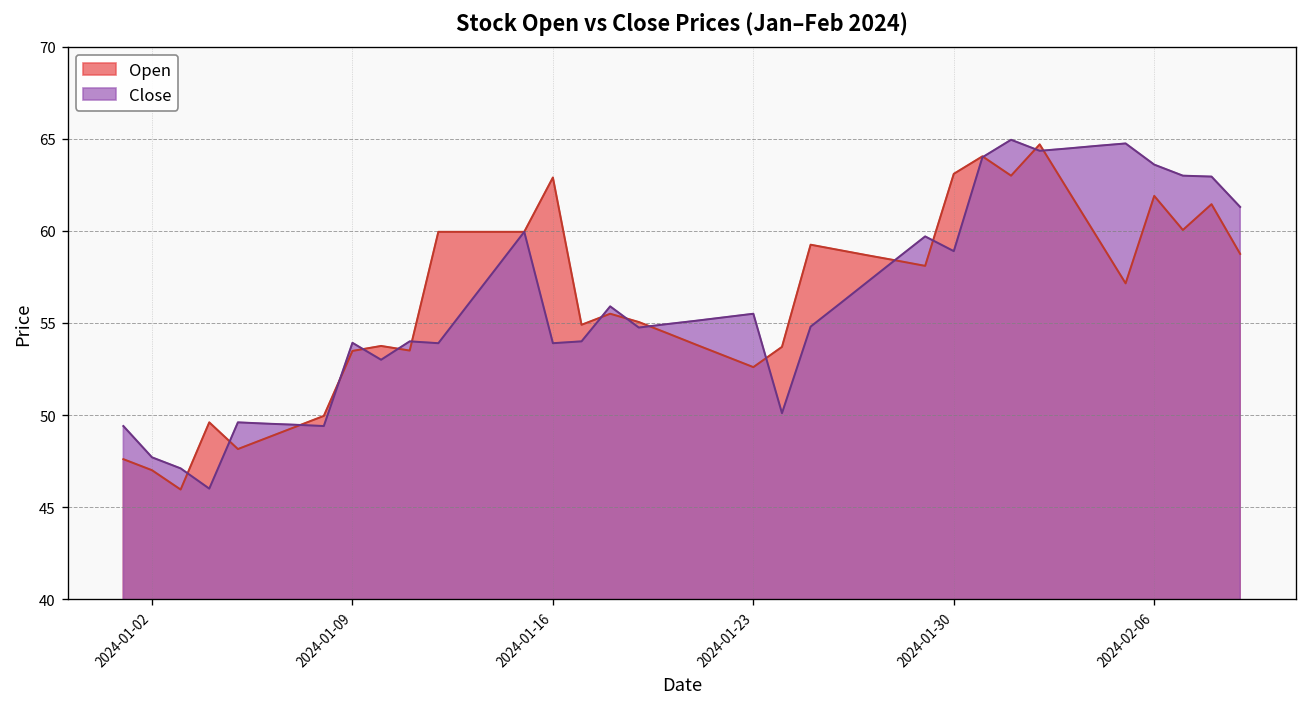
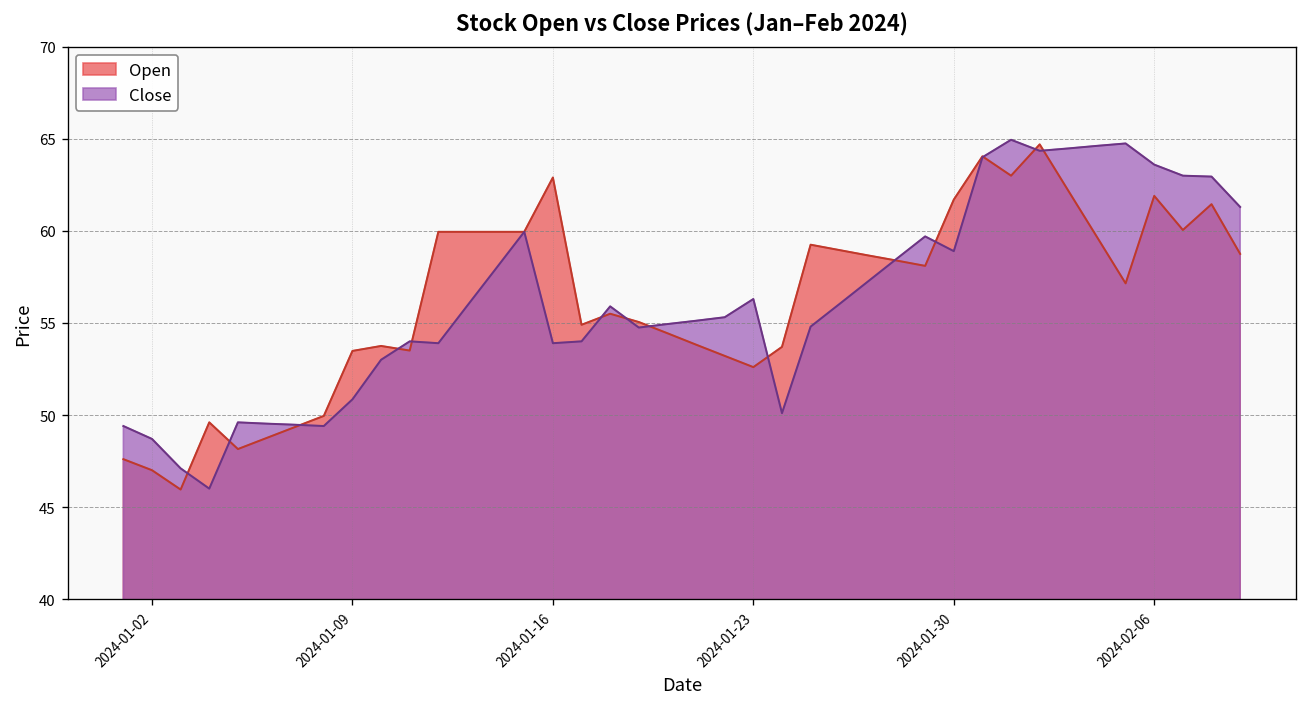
  {
    "Open": {
      "2024-01-02": 47.0,
      "2024-01-09": 53.5,
      "2024-01-16": 62.9,
      "2024-01-23": 52.6,
-     "2024-01-30": 63.1,
+     "2024-01-30": 61.7,
      "2024-02-06": 61.9
    },
    "Close": {
-     "2024-01-02": 47.7,
-     "2024-01-09": 53.9,
+     "2024-01-02": 48.7,
+     "2024-01-09": 50.9,
      "2024-01-16": 53.9,
-     "2024-01-23": 55.5,
+     "2024-01-23": 56.3,
      "2024-01-30": 58.9,
      "2024-02-06": 63.6
    }
  }
